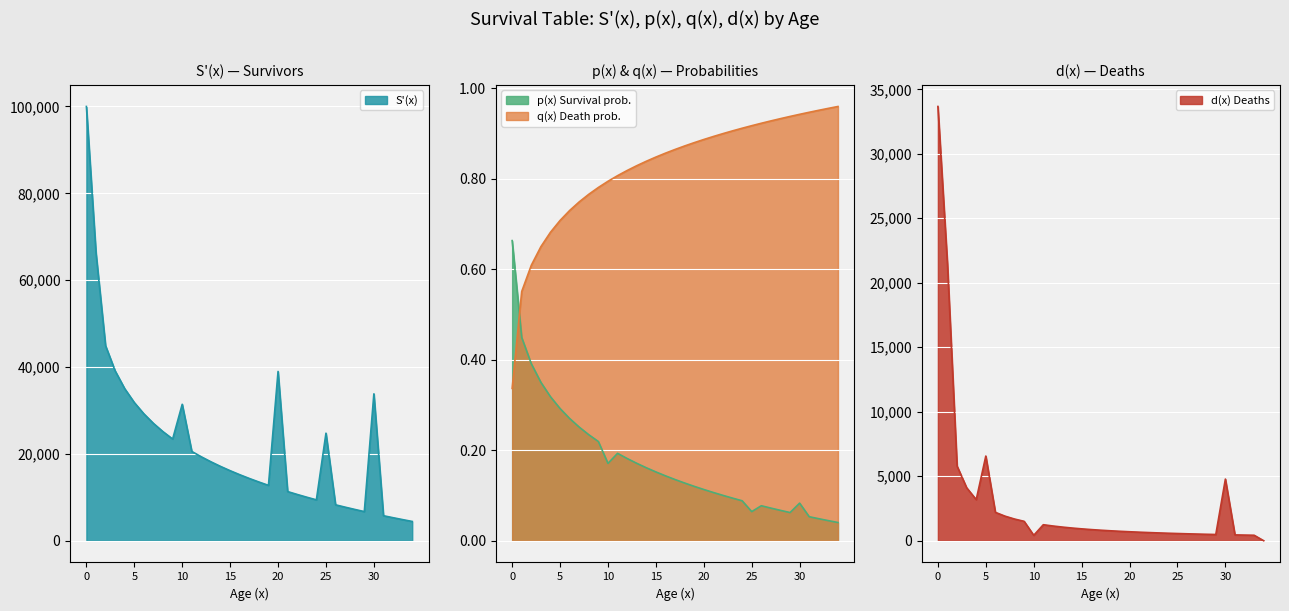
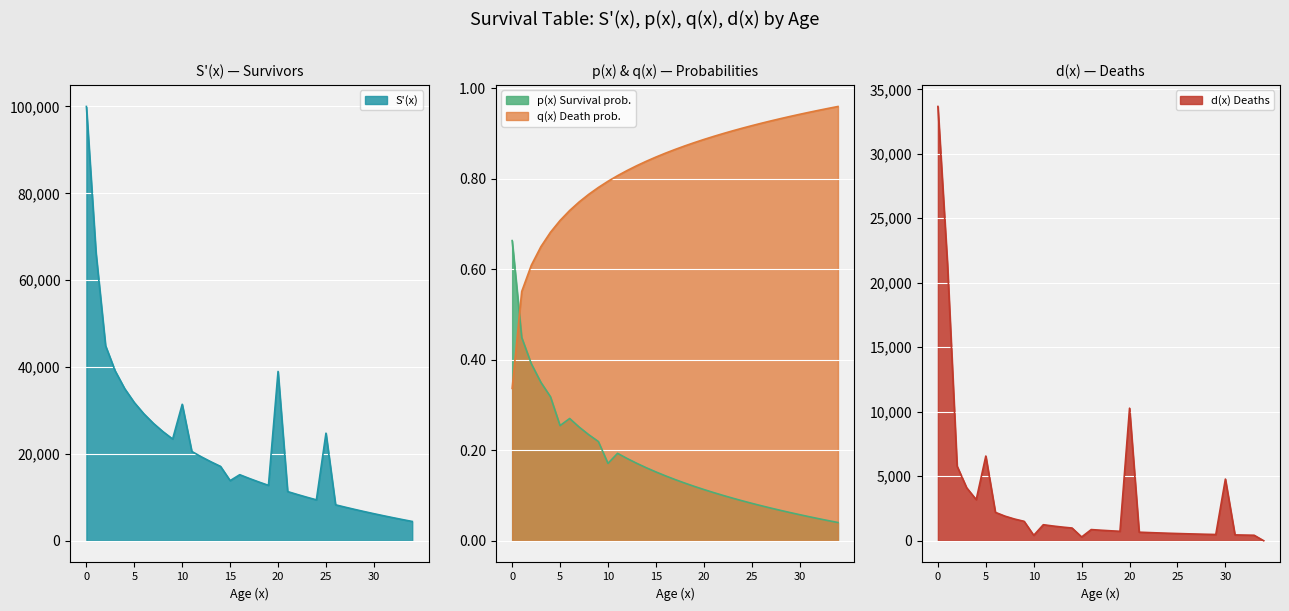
  {
    "S'(x) — Survivors": {
      "0": "100,000",
      "5": "32,000",
      "10": "31,000",
-     "15": "16,000",
+     "15": "14,000",
      "20": "39,000",
      "25": "25,000",
-     "30": "34,000"
+     "30": "6,000"
    },
    "p(x) & q(x) — Probabilities": {
      "p(x) Survival prob.": {
        "0": "0.66",
-       "5": "0.29",
+       "5": "0.25",
        "10": "0.17",
        "15": "0.15",
        "20": "0.11",
-       "25": "0.06",
-       "30": "0.08"
+       "25": "0.08",
+       "30": "0.06"
      },
      "q(x) Death prob.": {
        "0": "0.34",
        "5": "0.71",
        "10": "0.79",
        "15": "0.85",
        "20": "0.89",
        "25": "0.92",
        "30": "0.94"
      }
    },
    "d(x) — Deaths": {
      "0": "33,700",
      "5": "6,600",
      "10": "400",
-     "15": "900",
-     "20": "700",
+     "15": "300",
+     "20": "10,300",
      "25": "600",
      "30": "4,800"
    }
  }
